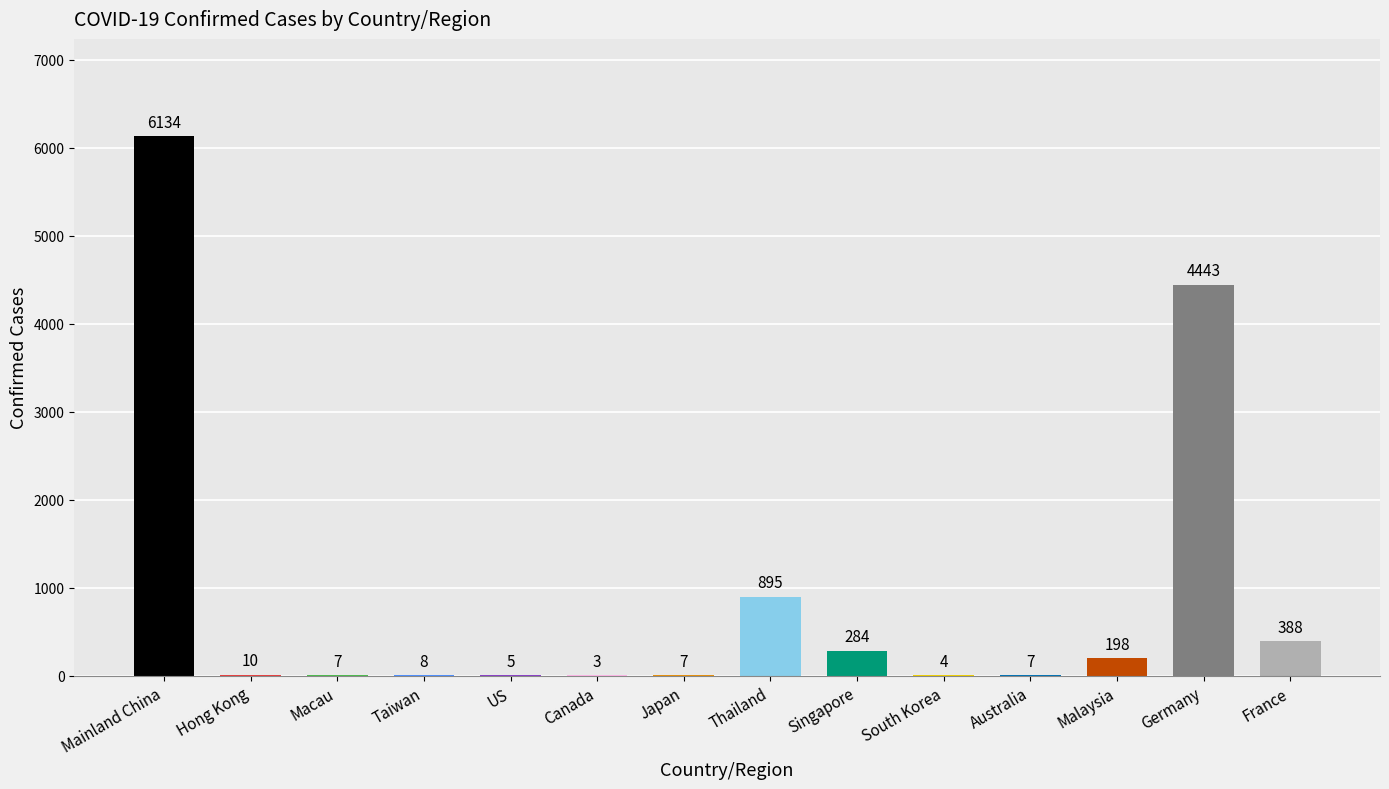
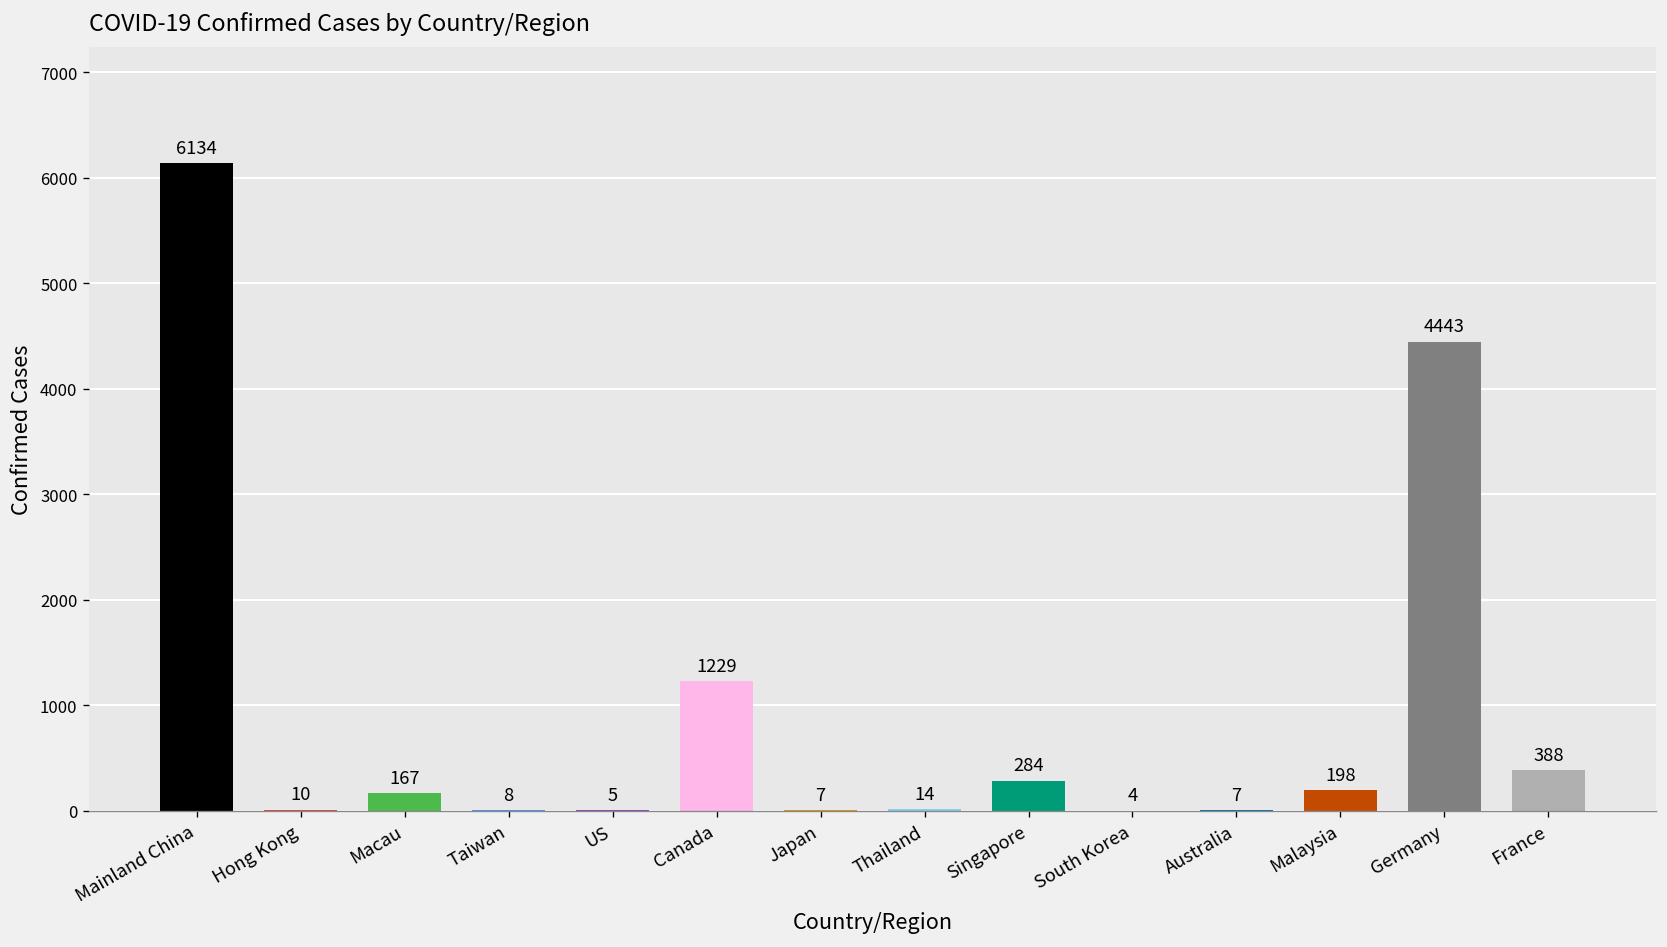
  {
    "Mainland China": 6134,
    "Hong Kong": 10,
-   "Macau": 7,
+   "Macau": 167,
    "Taiwan": 8,
    "US": 5,
-   "Canada": 3,
+   "Canada": 1229,
    "Japan": 7,
-   "Thailand": 895,
+   "Thailand": 14,
    "Singapore": 284,
    "South Korea": 4,
    "Australia": 7,
    "Malaysia": 198,
    "Germany": 4443,
    "France": 388
  }
